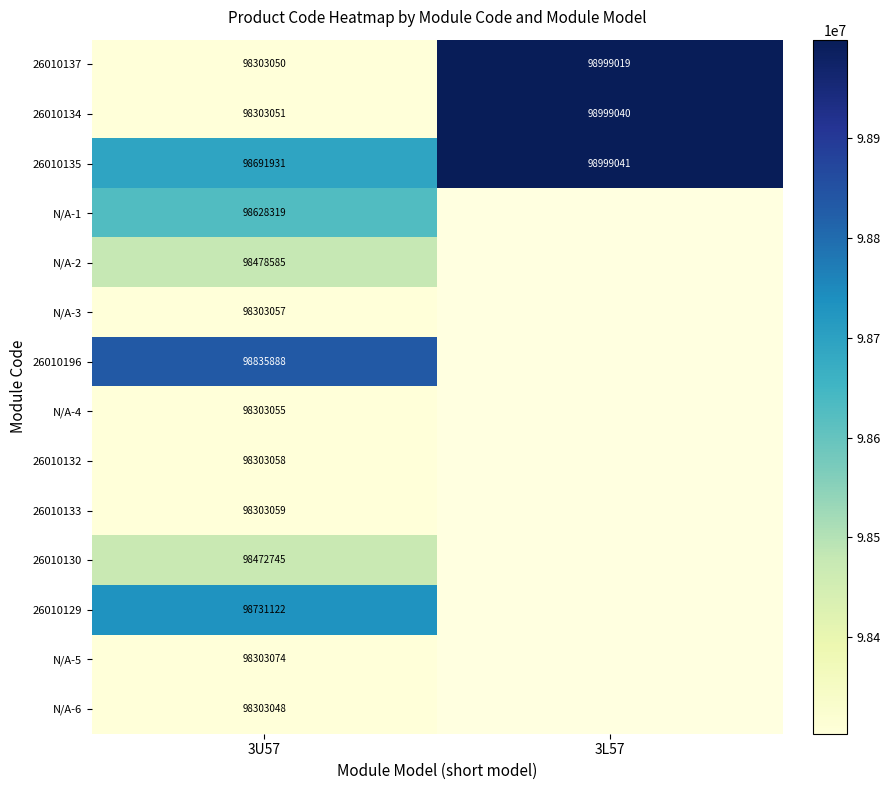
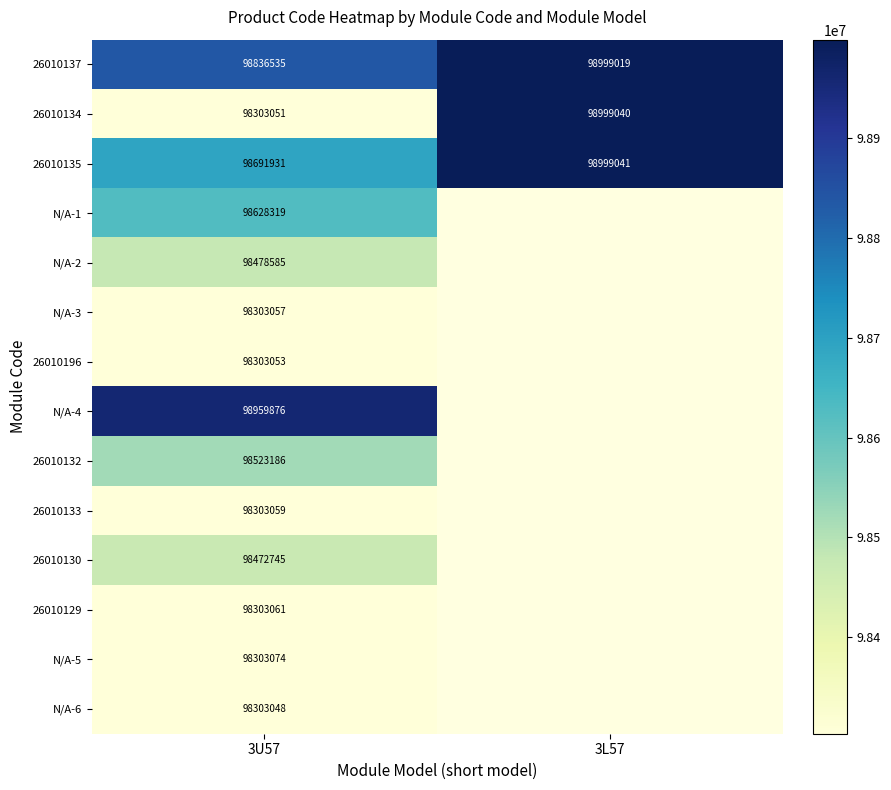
  {
    "26010137": {
-     "3U57": 98303050,
+     "3U57": 98836535,
      "3L57": 98999019
    },
    "26010134": {
      "3U57": 98303051,
      "3L57": 98999040
    },
    "26010135": {
      "3U57": 98691931,
      "3L57": 98999041
    },
    "N/A-1": {
      "3U57": 98628319
    },
    "N/A-2": {
      "3U57": 98478585
    },
    "N/A-3": {
      "3U57": 98303057
    },
    "26010196": {
-     "3U57": 98835888
+     "3U57": 98303053
    },
    "N/A-4": {
-     "3U57": 98303055
+     "3U57": 98959876
    },
    "26010132": {
-     "3U57": 98303058
+     "3U57": 98523186
    },
    "26010133": {
      "3U57": 98303059
    },
    "26010130": {
      "3U57": 98472745
    },
    "26010129": {
-     "3U57": 98731122
+     "3U57": 98303061
    },
    "N/A-5": {
      "3U57": 98303074
    },
    "N/A-6": {
      "3U57": 98303048
    }
  }
